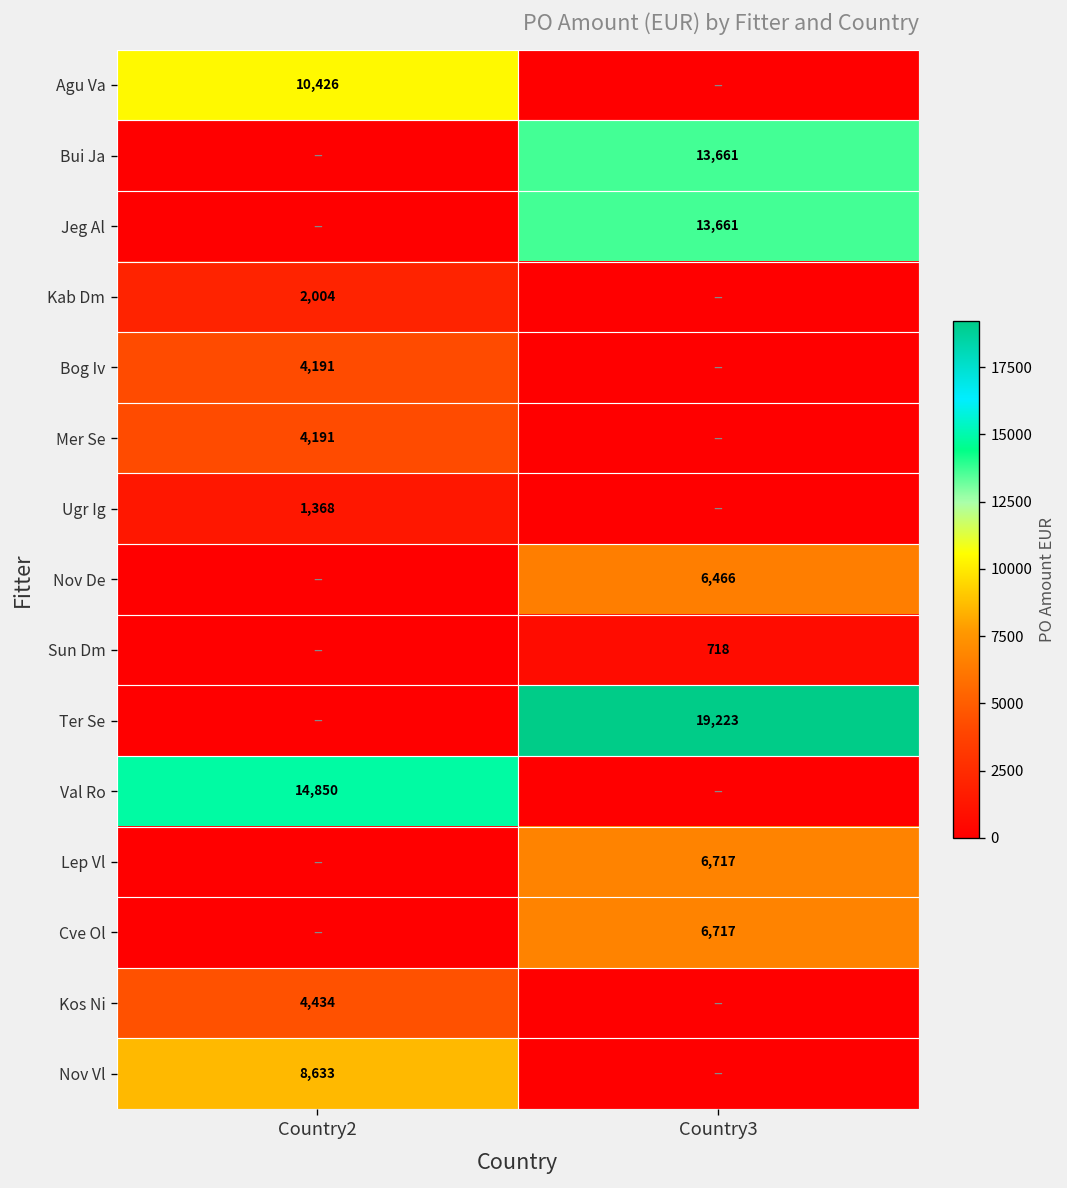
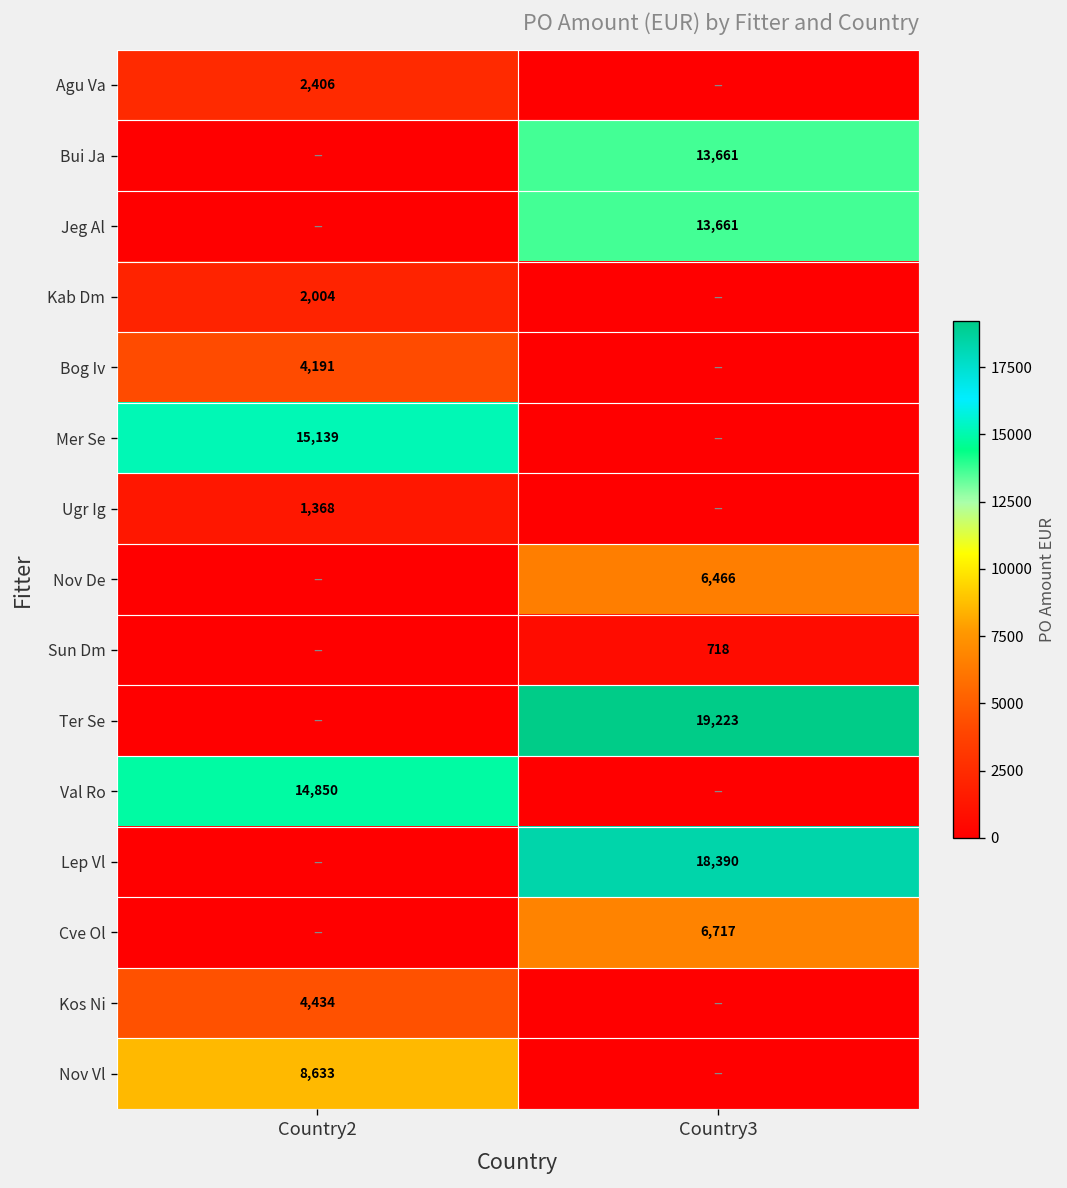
  {
    "Agu Va": {
-     "Country2": "10,426"
+     "Country2": "2,406"
    },
    "Bui Ja": {
      "Country3": "13,661"
    },
    "Jeg Al": {
      "Country3": "13,661"
    },
    "Kab Dm": {
      "Country2": "2,004"
    },
    "Bog Iv": {
      "Country2": "4,191"
    },
    "Mer Se": {
-     "Country2": "4,191"
+     "Country2": "15,139"
    },
    "Ugr Ig": {
      "Country2": "1,368"
    },
    "Nov De": {
      "Country3": "6,466"
    },
    "Sun Dm": {
      "Country3": "718"
    },
    "Ter Se": {
      "Country3": "19,223"
    },
    "Val Ro": {
      "Country2": "14,850"
    },
    "Lep Vl": {
-     "Country3": "6,717"
+     "Country3": "18,390"
    },
    "Cve Ol": {
      "Country3": "6,717"
    },
    "Kos Ni": {
      "Country2": "4,434"
    },
    "Nov Vl": {
      "Country2": "8,633"
    }
  }
